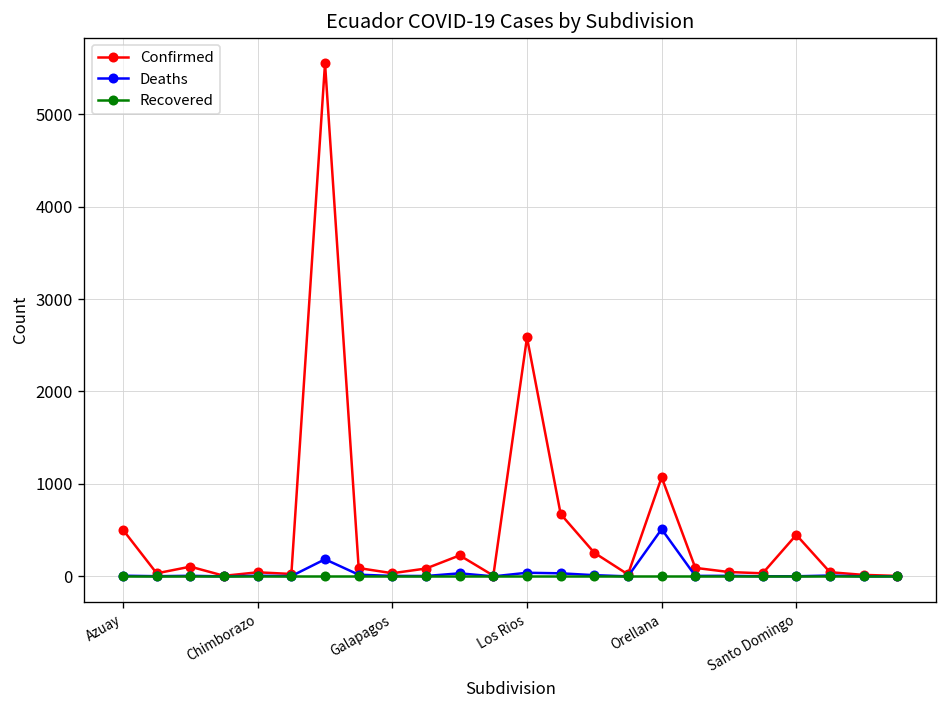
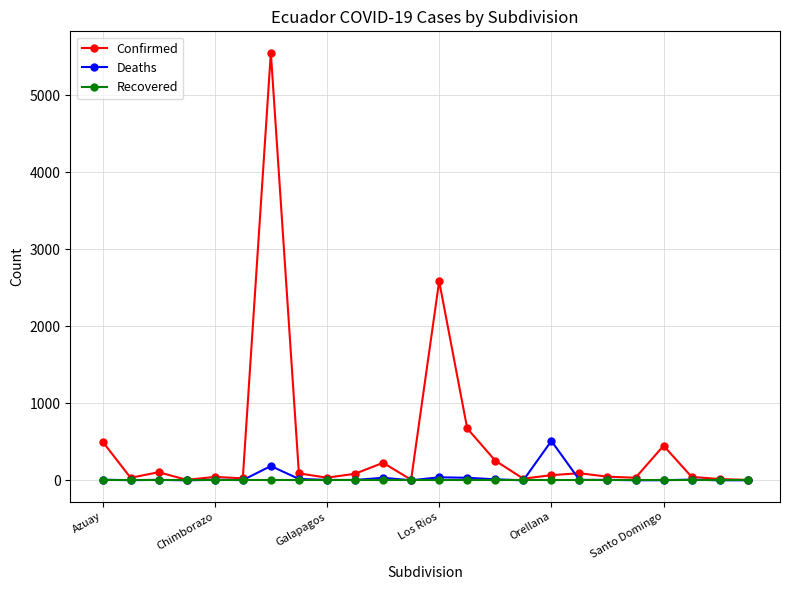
  {
    "Confirmed": {
      "Azuay": 500,
      "Chimborazo": 0,
      "Los Rios": 2600,
-     "Orellana": 1100,
+     "Orellana": 100,
      "Santo Domingo": 400
    },
    "Deaths": {
      "Los Rios": 0,
      "Orellana": 500
    },
    "Recovered": {
      "Los Rios": 0,
      "Orellana": 0
    }
  }
